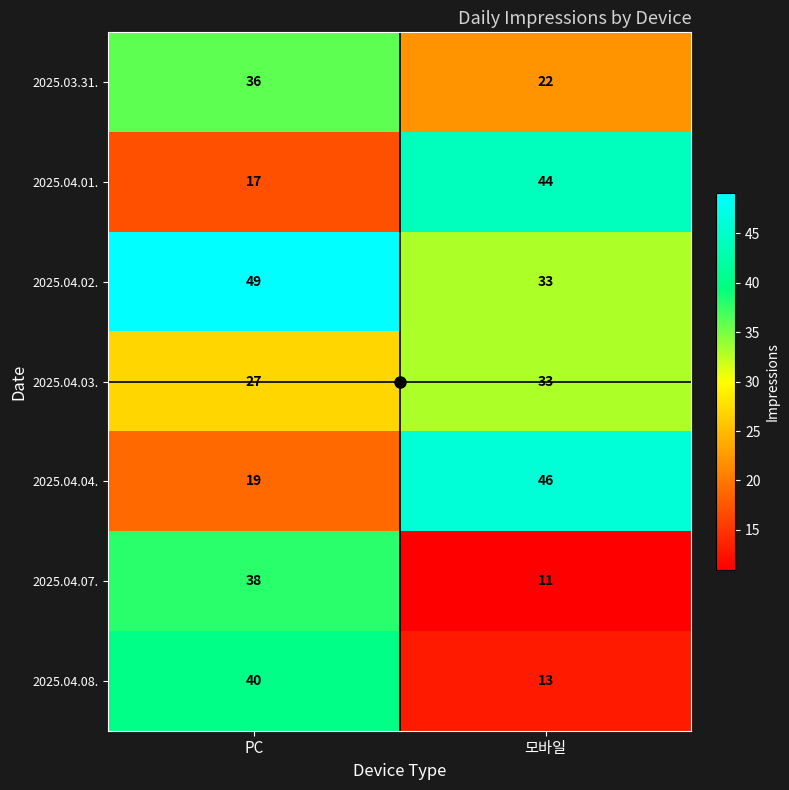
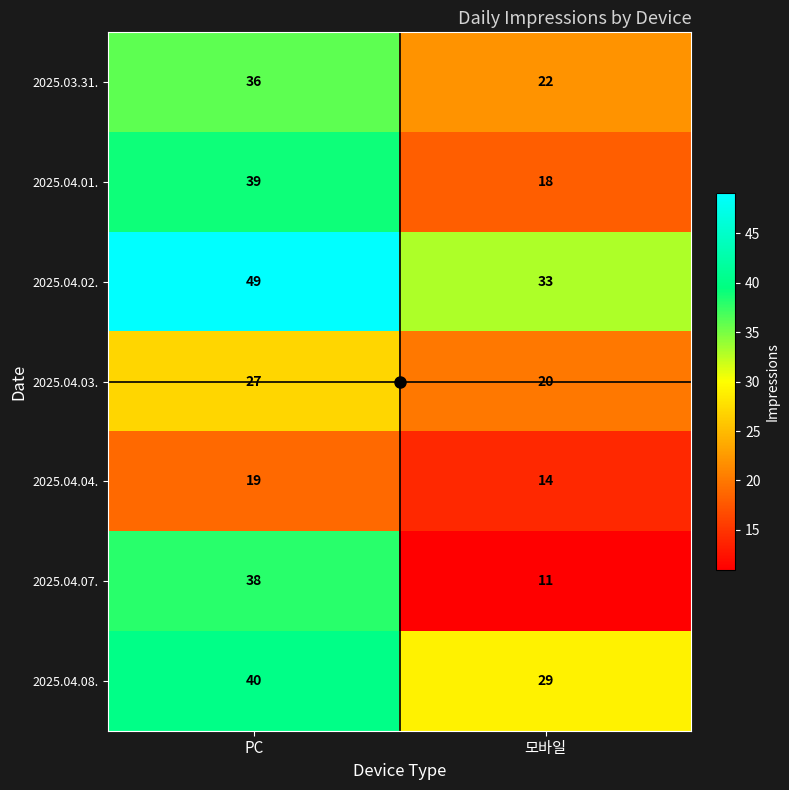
  {
    "2025.03.31.": {
      "PC": 36,
      "모바일": 22
    },
    "2025.04.01.": {
-     "PC": 17,
-     "모바일": 44
+     "PC": 39,
+     "모바일": 18
    },
    "2025.04.02.": {
      "PC": 49,
      "모바일": 33
    },
    "2025.04.03.": {
      "PC": 27,
-     "모바일": 33
+     "모바일": 20
    },
    "2025.04.04.": {
      "PC": 19,
-     "모바일": 46
+     "모바일": 14
    },
    "2025.04.07.": {
      "PC": 38,
      "모바일": 11
    },
    "2025.04.08.": {
      "PC": 40,
-     "모바일": 13
+     "모바일": 29
    }
  }
